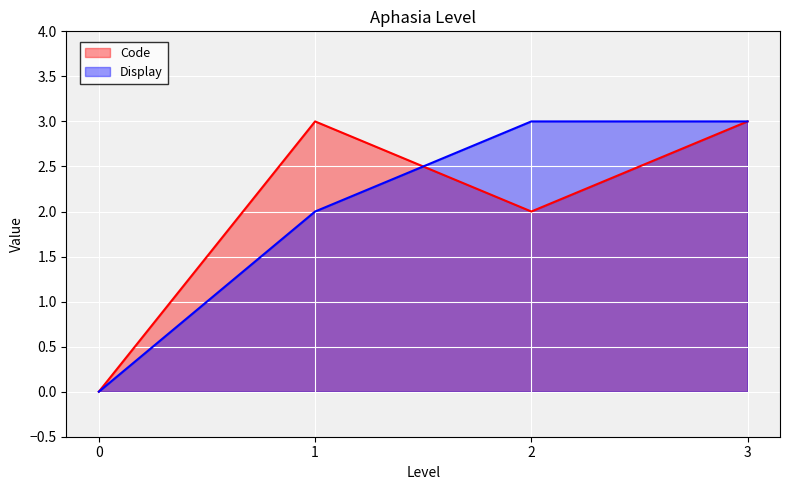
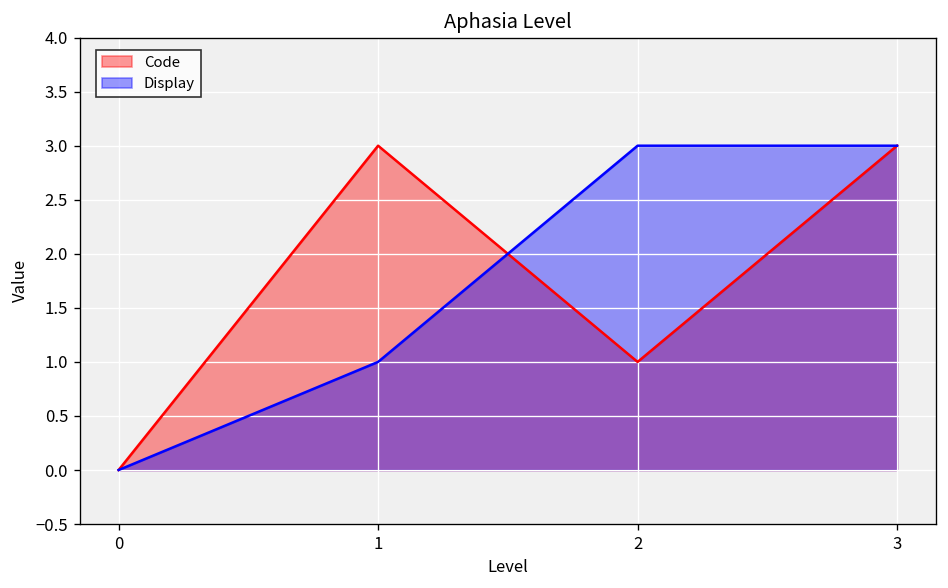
  {
    "Code": {
      "1": 3,
-     "2": 2
+     "2": 1
    },
    "Display": {
-     "1": 2,
+     "1": 1,
      "2": 3
    }
  }
